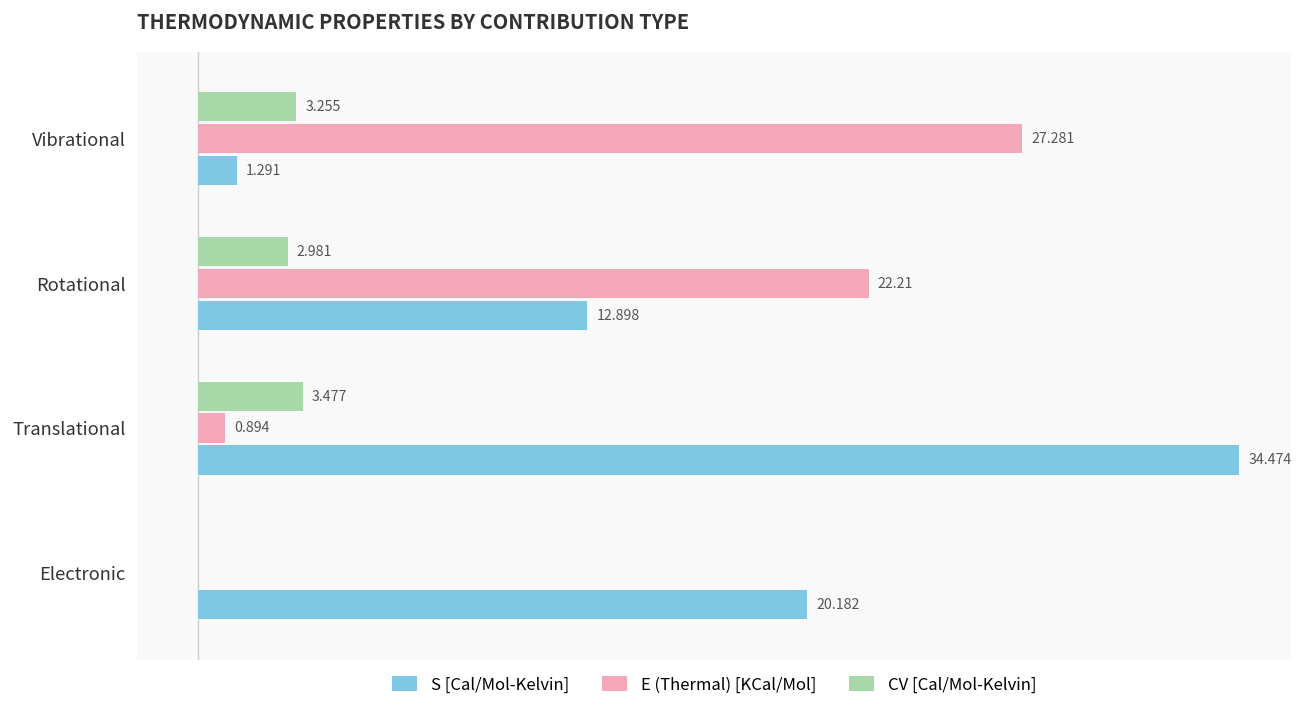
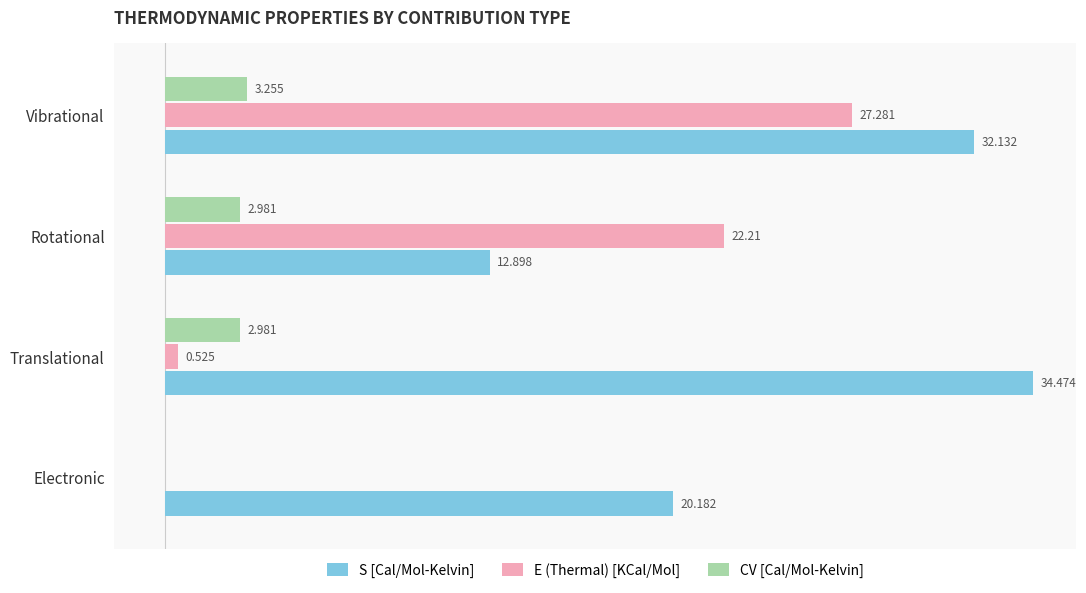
  {
    "S [Cal/Mol-Kelvin]": {
-     "Vibrational": 1.291,
+     "Vibrational": 32.132,
      "Rotational": 12.898,
      "Translational": 34.474,
      "Electronic": 20.182
    },
    "E (Thermal) [KCal/Mol]": {
      "Vibrational": 27.281,
      "Rotational": 22.21,
-     "Translational": 0.894
+     "Translational": 0.525
    },
    "CV [Cal/Mol-Kelvin]": {
      "Vibrational": 3.255,
      "Rotational": 2.981,
-     "Translational": 3.477
+     "Translational": 2.981
    }
  }
